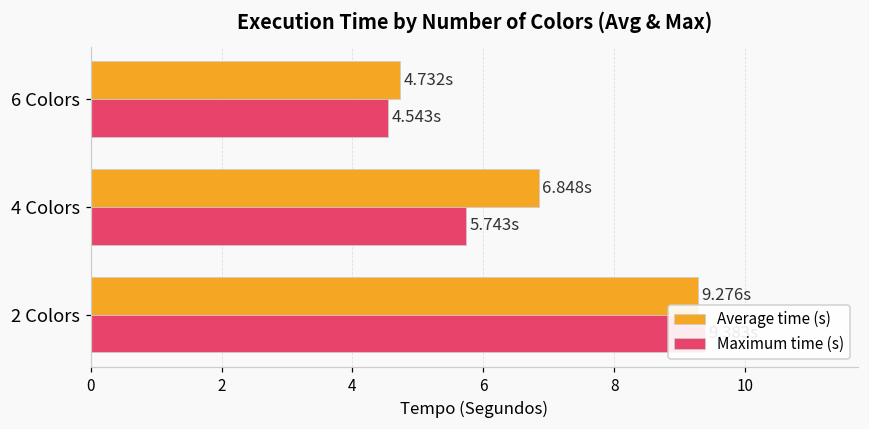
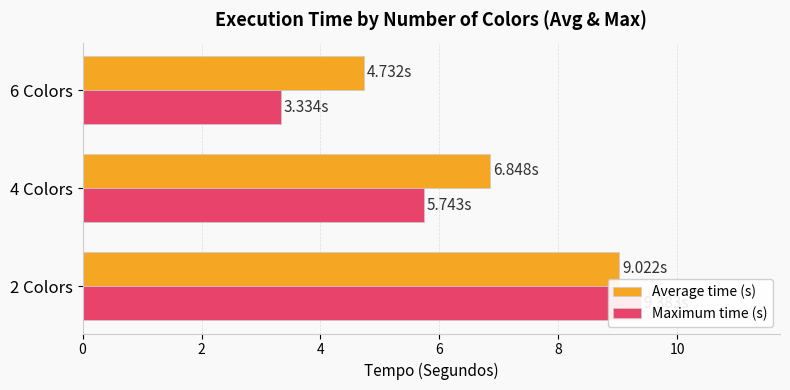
  {
    "Average time (s)": {
      "6 Colors": "4.732s",
      "4 Colors": "6.848s",
-     "2 Colors": "9.276s"
+     "2 Colors": "9.022s"
    },
    "Maximum time (s)": {
-     "6 Colors": "4.543s",
+     "6 Colors": "3.334s",
      "4 Colors": "5.743s"
    }
  }
